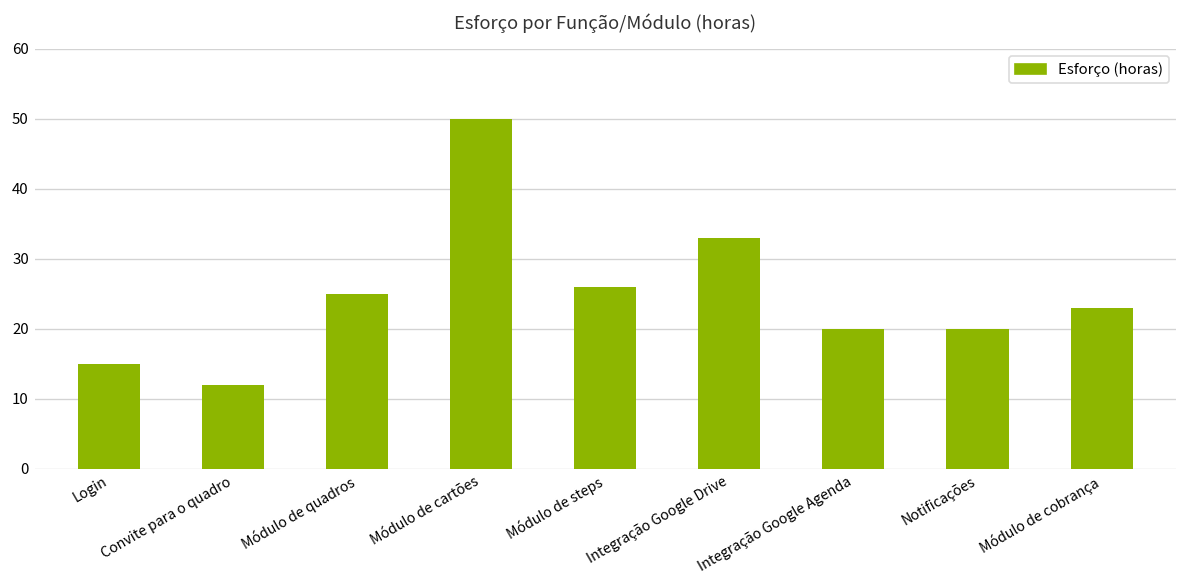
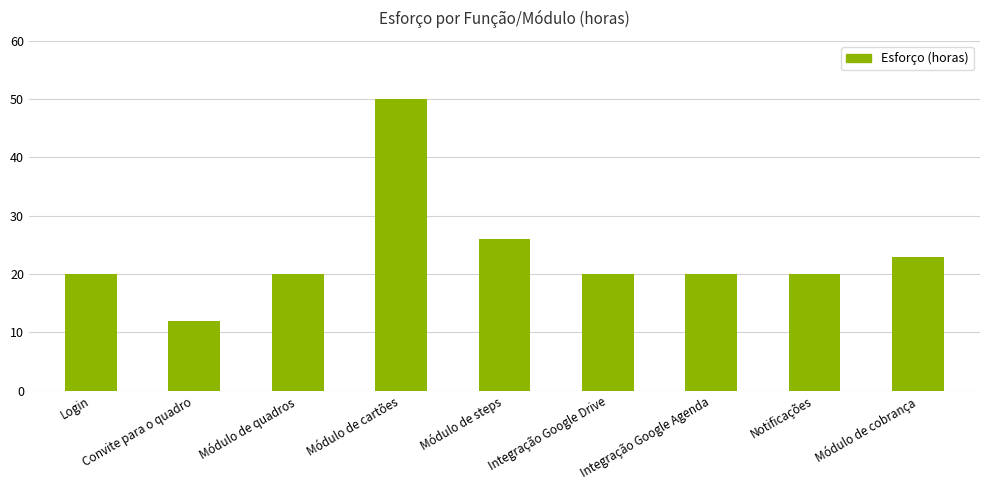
  {
-   "Login": 15,
+   "Login": 20,
    "Convite para o quadro": 12,
-   "Módulo de quadros": 25,
+   "Módulo de quadros": 20,
    "Módulo de cartões": 50,
    "Módulo de steps": 26,
-   "Integração Google Drive": 33,
+   "Integração Google Drive": 20,
    "Integração Google Agenda": 20,
    "Notificações": 20,
    "Módulo de cobrança": 23
  }
